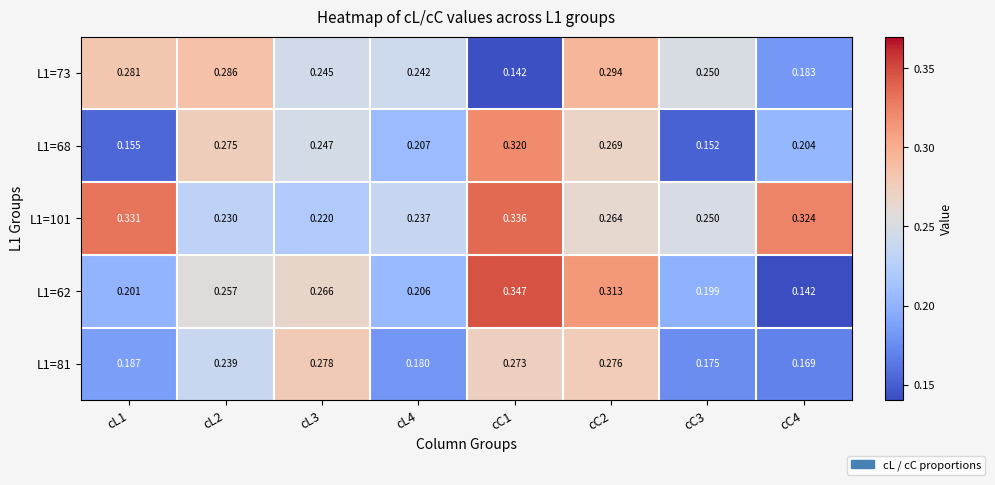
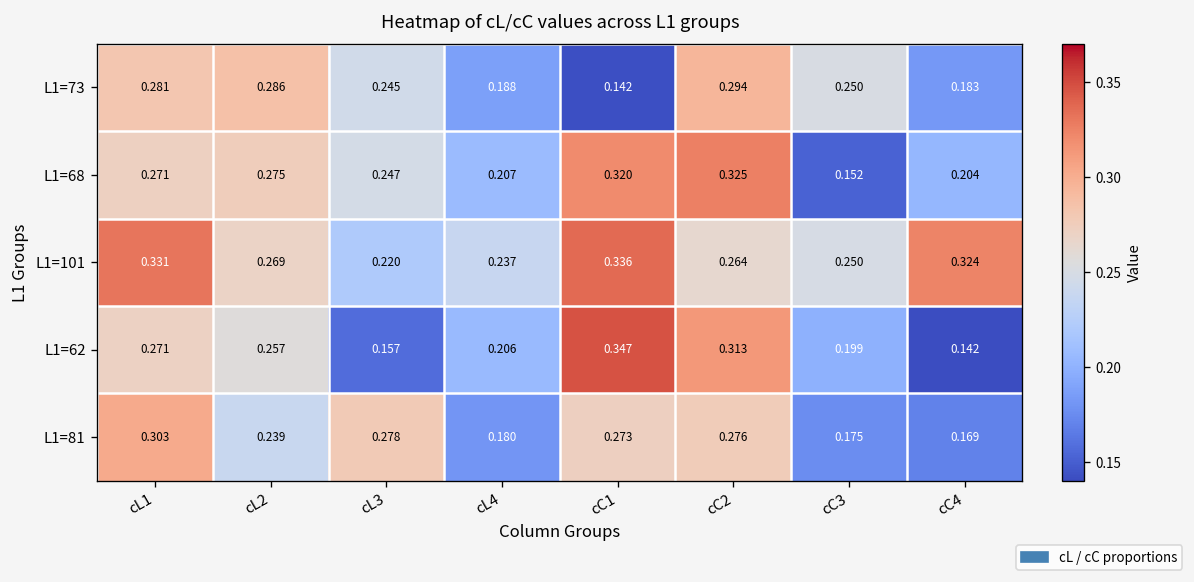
  {
    "L1=73": {
      "cL1": 0.281,
      "cL2": 0.286,
      "cL3": 0.245,
-     "cL4": 0.242,
+     "cL4": 0.188,
      "cC1": 0.142,
      "cC2": 0.294,
      "cC3": 0.250,
      "cC4": 0.183
    },
    "L1=68": {
-     "cL1": 0.155,
+     "cL1": 0.271,
      "cL2": 0.275,
      "cL3": 0.247,
      "cL4": 0.207,
      "cC1": 0.320,
-     "cC2": 0.269,
+     "cC2": 0.325,
      "cC3": 0.152,
      "cC4": 0.204
    },
    "L1=101": {
      "cL1": 0.331,
-     "cL2": 0.230,
+     "cL2": 0.269,
      "cL3": 0.220,
      "cL4": 0.237,
      "cC1": 0.336,
      "cC2": 0.264,
      "cC3": 0.250,
      "cC4": 0.324
    },
    "L1=62": {
-     "cL1": 0.201,
+     "cL1": 0.271,
      "cL2": 0.257,
-     "cL3": 0.266,
+     "cL3": 0.157,
      "cL4": 0.206,
      "cC1": 0.347,
      "cC2": 0.313,
      "cC3": 0.199,
      "cC4": 0.142
    },
    "L1=81": {
-     "cL1": 0.187,
+     "cL1": 0.303,
      "cL2": 0.239,
      "cL3": 0.278,
      "cL4": 0.180,
      "cC1": 0.273,
      "cC2": 0.276,
      "cC3": 0.175,
      "cC4": 0.169
    }
  }
